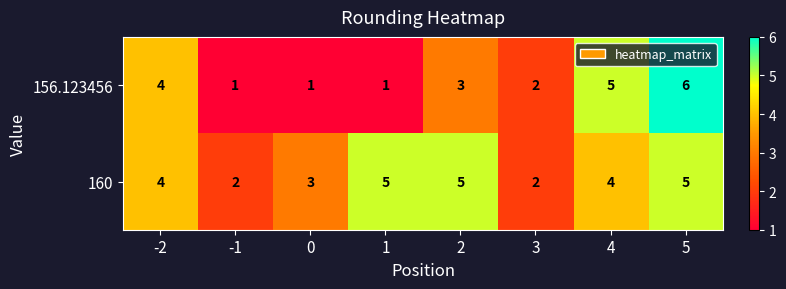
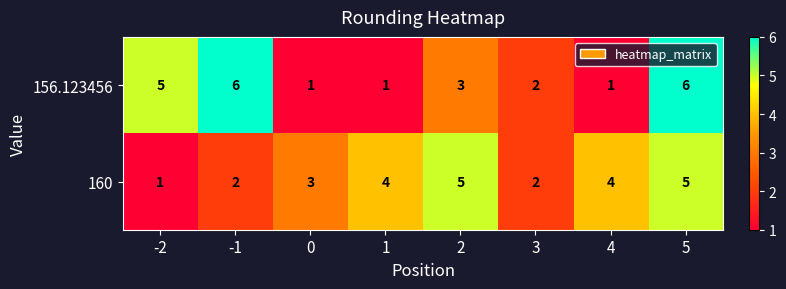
  {
    "156.123456": {
-     "-2": 4,
-     "-1": 1,
+     "-2": 5,
+     "-1": 6,
      "0": 1,
      "1": 1,
      "2": 3,
      "3": 2,
-     "4": 5,
+     "4": 1,
      "5": 6
    },
    "160": {
-     "-2": 4,
+     "-2": 1,
      "-1": 2,
      "0": 3,
-     "1": 5,
+     "1": 4,
      "2": 5,
      "3": 2,
      "4": 4,
      "5": 5
    }
  }
